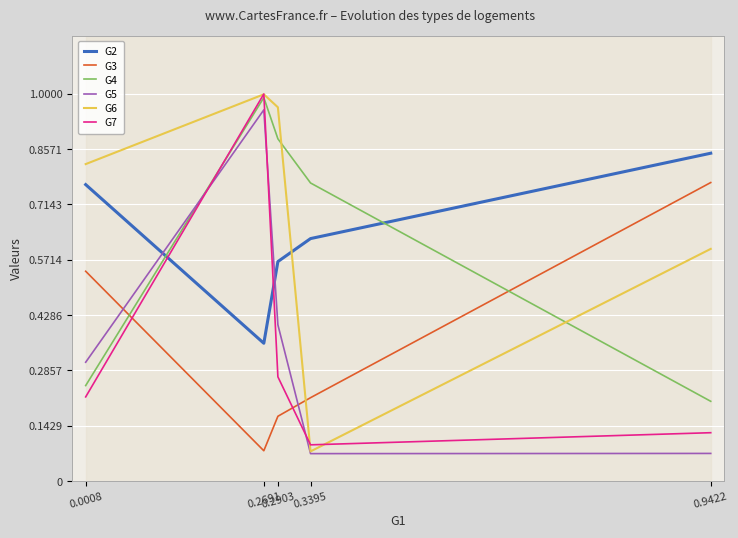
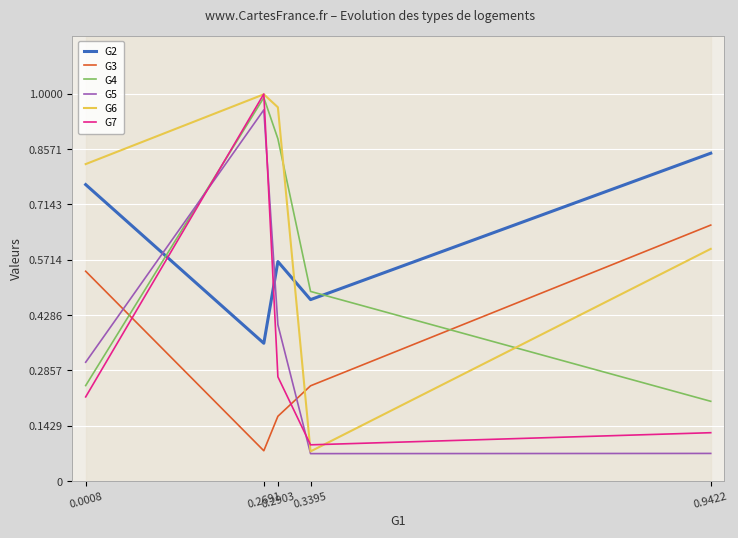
  {
    "G2": {
      "0.0008": 0.77,
      "0.2691": 0.36,
      "0.2903": 0.57,
-     "0.3395": 0.63,
+     "0.3395": 0.47,
      "0.9422": 0.85
    },
    "G3": {
      "0.0008": 0.54,
      "0.2691": 0.08,
      "0.2903": 0.17,
-     "0.3395": 0.22,
-     "0.9422": 0.77
+     "0.3395": 0.25,
+     "0.9422": 0.66
    },
    "G4": {
      "0.0008": 0.25,
      "0.2691": 0.99,
      "0.2903": 0.88,
-     "0.3395": 0.77,
+     "0.3395": 0.49,
      "0.9422": 0.21
    },
    "G5": {
      "0.0008": 0.31,
      "0.2691": 0.96,
      "0.2903": 0.40,
      "0.9422": 0.07
    },
    "G6": {
      "0.0008": 0.82,
      "0.2903": 0.96,
      "0.9422": 0.60
    },
    "G7": {
      "0.0008": 0.22,
      "0.2903": 0.27,
      "0.3395": 0.09,
      "0.9422": 0.13
    }
  }
